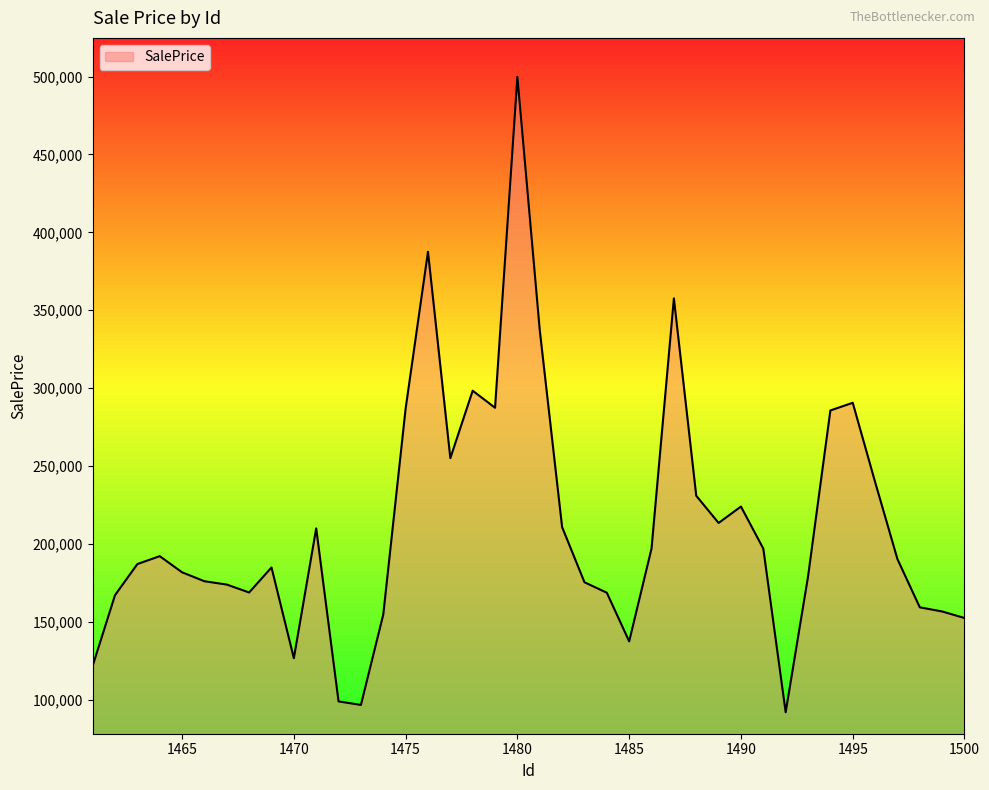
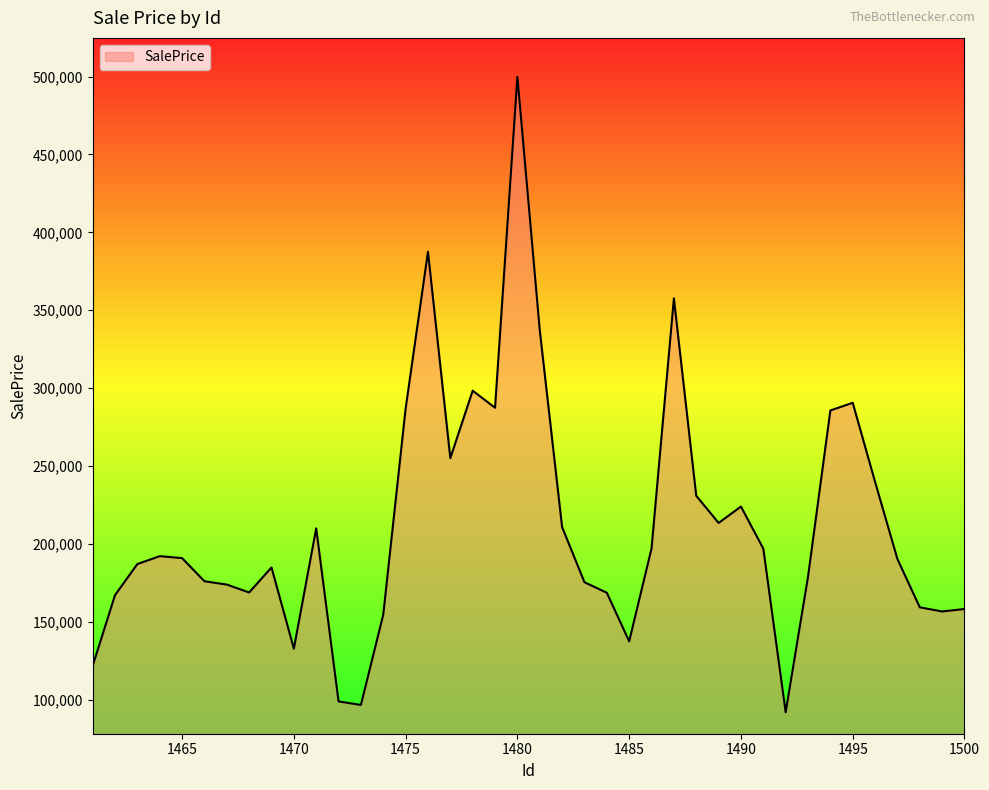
  {
-   "1465": "182,000",
-   "1470": "127,000",
+   "1465": "191,000",
+   "1470": "133,000",
    "1475": "287,000",
    "1480": "500,000",
    "1485": "137,000",
    "1490": "224,000",
    "1495": "291,000",
-   "1500": "152,000"
+   "1500": "158,000"
  }
